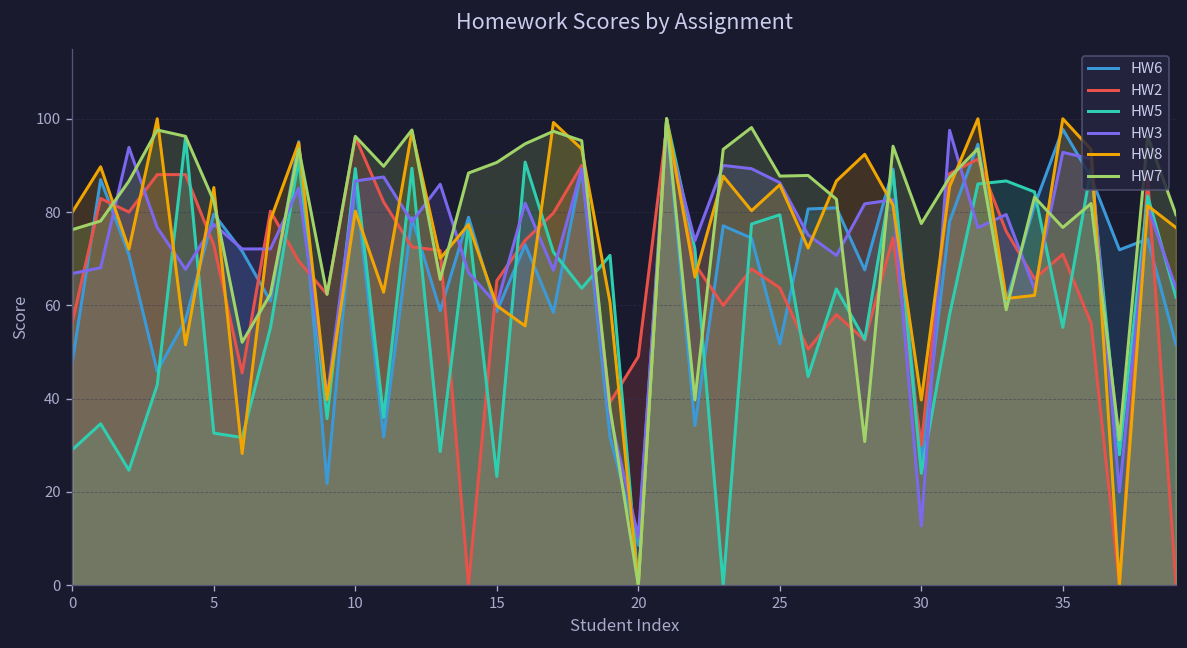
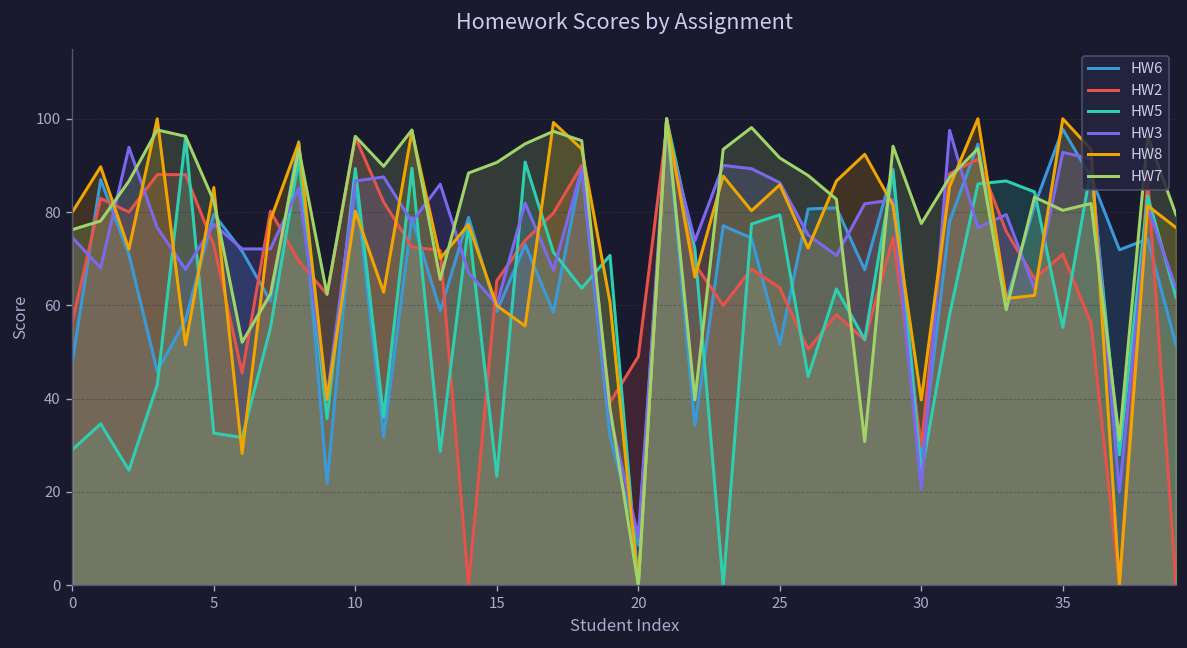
  {
    "HW6": {
      "0": 48,
      "5": 80,
      "15": 59,
      "20": 9,
      "25": 52,
      "30": 26,
      "35": 98
    },
    "HW2": {
      "0": 56,
      "5": 73,
      "15": 65,
      "20": 49,
      "25": 64,
      "30": 30,
      "35": 71
    },
    "HW5": {
      "0": 29,
      "5": 33,
      "10": 89,
      "15": 23,
      "25": 79,
      "30": 24,
      "35": 55
    },
    "HW3": {
-     "0": 67,
+     "0": 75,
      "5": 77,
      "20": 10,
-     "30": 13,
+     "30": 21,
      "35": 93
    },
    "HW8": {
      "0": 80,
      "5": 85,
      "10": 80,
      "30": 40,
      "35": 100
    },
    "HW7": {
      "0": 76,
      "5": 82,
      "15": 91,
-     "25": 88,
+     "25": 92,
      "30": 78,
-     "35": 77
+     "35": 80
    }
  }
